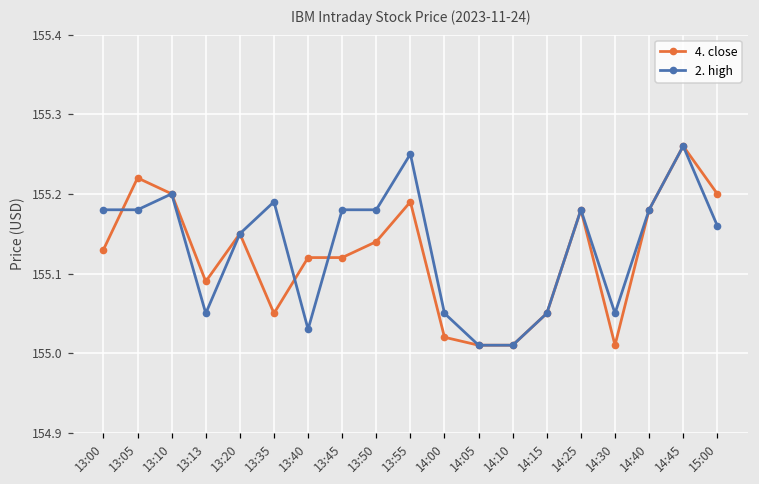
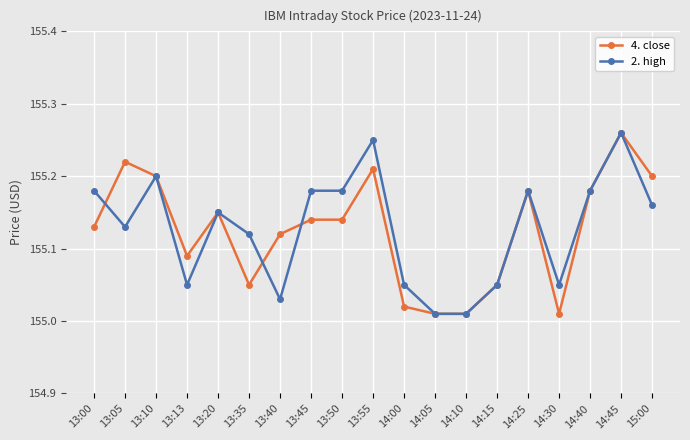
  {
    "4. close": {
      "13:00": 155.13,
      "13:05": 155.22,
      "13:13": 155.09,
      "13:35": 155.05,
      "13:40": 155.12,
-     "13:45": 155.12,
+     "13:45": 155.14,
      "13:50": 155.14,
-     "13:55": 155.19,
+     "13:55": 155.21,
      "14:00": 155.02,
      "14:30": 155.01,
      "15:00": 155.20
    },
    "2. high": {
      "13:00": 155.18,
-     "13:05": 155.18,
+     "13:05": 155.13,
      "13:13": 155.05,
-     "13:35": 155.19,
+     "13:35": 155.12,
      "13:40": 155.03,
      "13:45": 155.18,
      "13:50": 155.18,
      "13:55": 155.25,
      "14:00": 155.05,
      "14:30": 155.05,
      "15:00": 155.16
    }
  }
